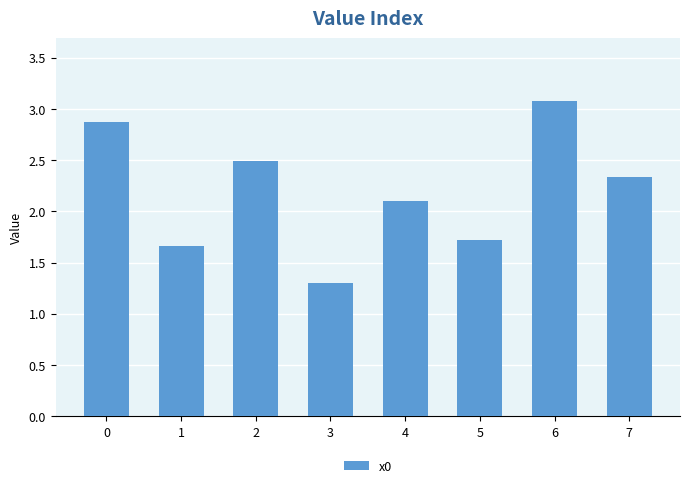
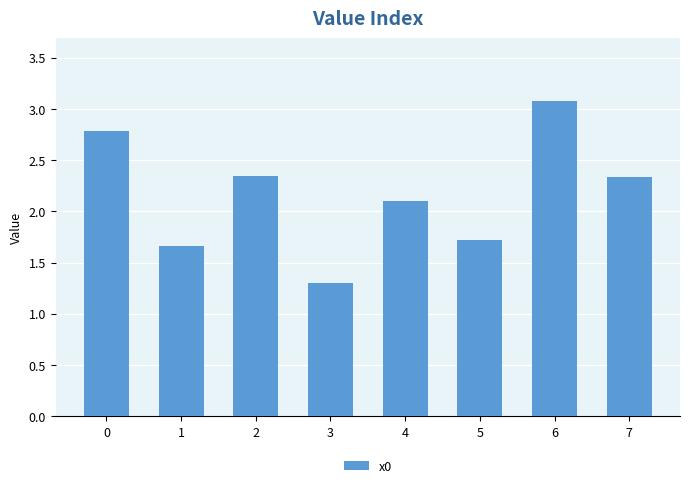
  {
-   "0": 2.87,
+   "0": 2.79,
    "1": 1.66,
-   "2": 2.49,
+   "2": 2.34,
    "3": 1.30,
    "4": 2.10,
    "5": 1.72,
    "6": 3.07,
    "7": 2.34
  }
